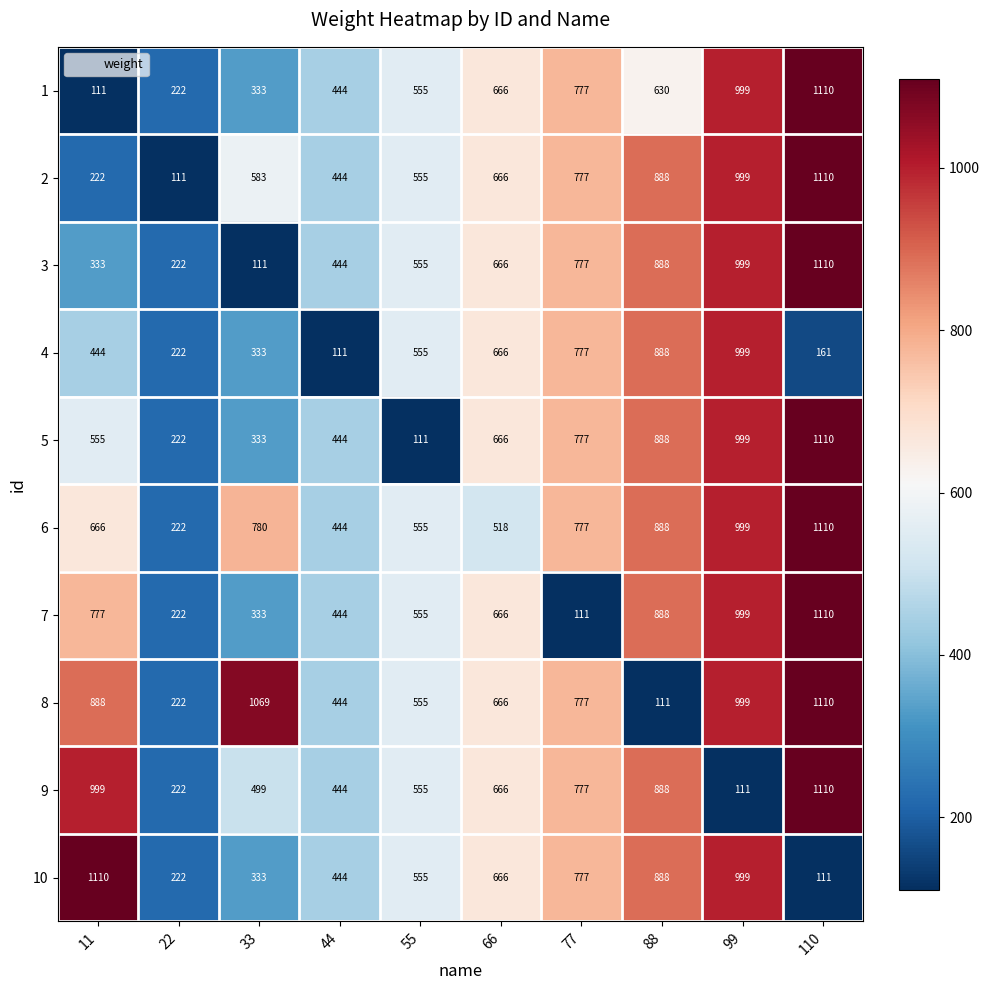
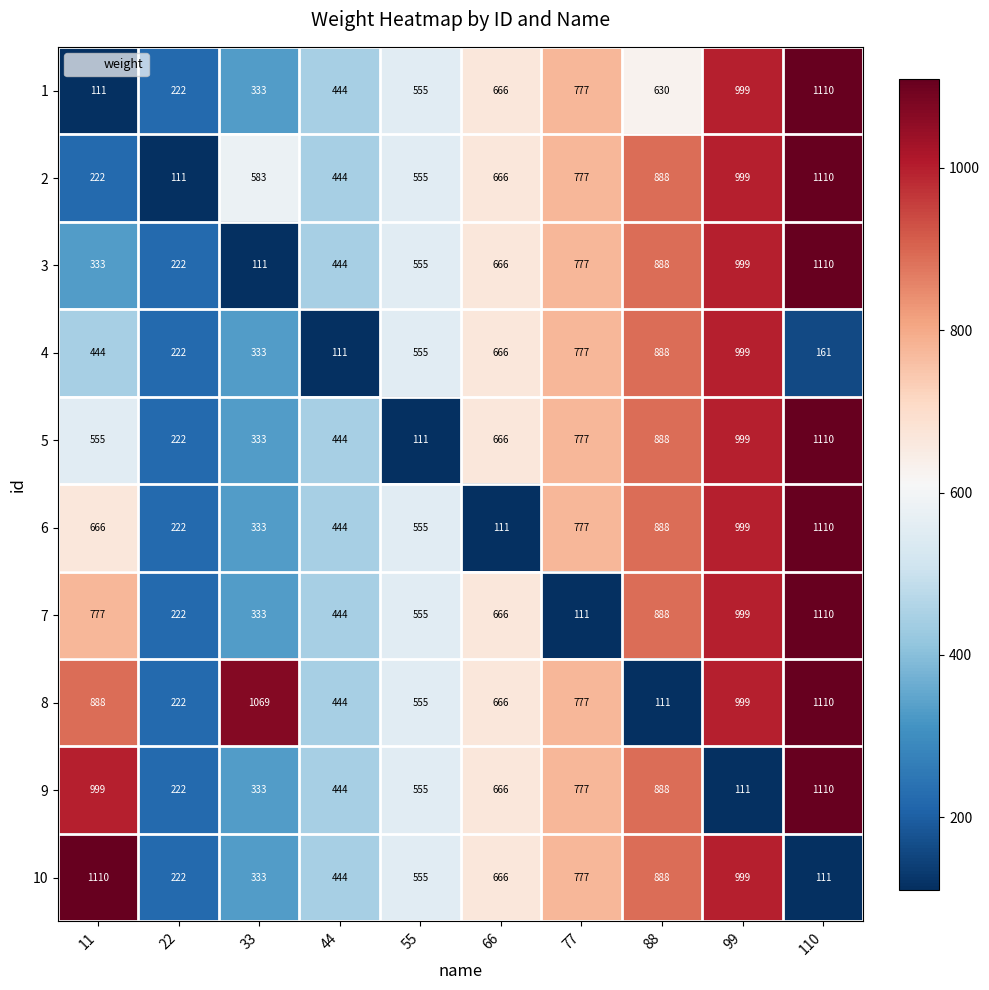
  {
    "1": {
      "11": 111,
      "22": 222,
      "33": 333,
      "44": 444,
      "55": 555,
      "66": 666,
      "77": 777,
      "88": 630,
      "99": 999,
      "110": 1110
    },
    "2": {
      "11": 222,
      "22": 111,
      "33": 583,
      "44": 444,
      "55": 555,
      "66": 666,
      "77": 777,
      "88": 888,
      "99": 999,
      "110": 1110
    },
    "3": {
      "11": 333,
      "22": 222,
      "33": 111,
      "44": 444,
      "55": 555,
      "66": 666,
      "77": 777,
      "88": 888,
      "99": 999,
      "110": 1110
    },
    "4": {
      "11": 444,
      "22": 222,
      "33": 333,
      "44": 111,
      "55": 555,
      "66": 666,
      "77": 777,
      "88": 888,
      "99": 999,
      "110": 161
    },
    "5": {
      "11": 555,
      "22": 222,
      "33": 333,
      "44": 444,
      "55": 111,
      "66": 666,
      "77": 777,
      "88": 888,
      "99": 999,
      "110": 1110
    },
    "6": {
      "11": 666,
      "22": 222,
-     "33": 780,
+     "33": 333,
      "44": 444,
      "55": 555,
-     "66": 518,
+     "66": 111,
      "77": 777,
      "88": 888,
      "99": 999,
      "110": 1110
    },
    "7": {
      "11": 777,
      "22": 222,
      "33": 333,
      "44": 444,
      "55": 555,
      "66": 666,
      "77": 111,
      "88": 888,
      "99": 999,
      "110": 1110
    },
    "8": {
      "11": 888,
      "22": 222,
      "33": 1069,
      "44": 444,
      "55": 555,
      "66": 666,
      "77": 777,
      "88": 111,
      "99": 999,
      "110": 1110
    },
    "9": {
      "11": 999,
      "22": 222,
-     "33": 499,
+     "33": 333,
      "44": 444,
      "55": 555,
      "66": 666,
      "77": 777,
      "88": 888,
      "99": 111,
      "110": 1110
    },
    "10": {
      "11": 1110,
      "22": 222,
      "33": 333,
      "44": 444,
      "55": 555,
      "66": 666,
      "77": 777,
      "88": 888,
      "99": 999,
      "110": 111
    }
  }
